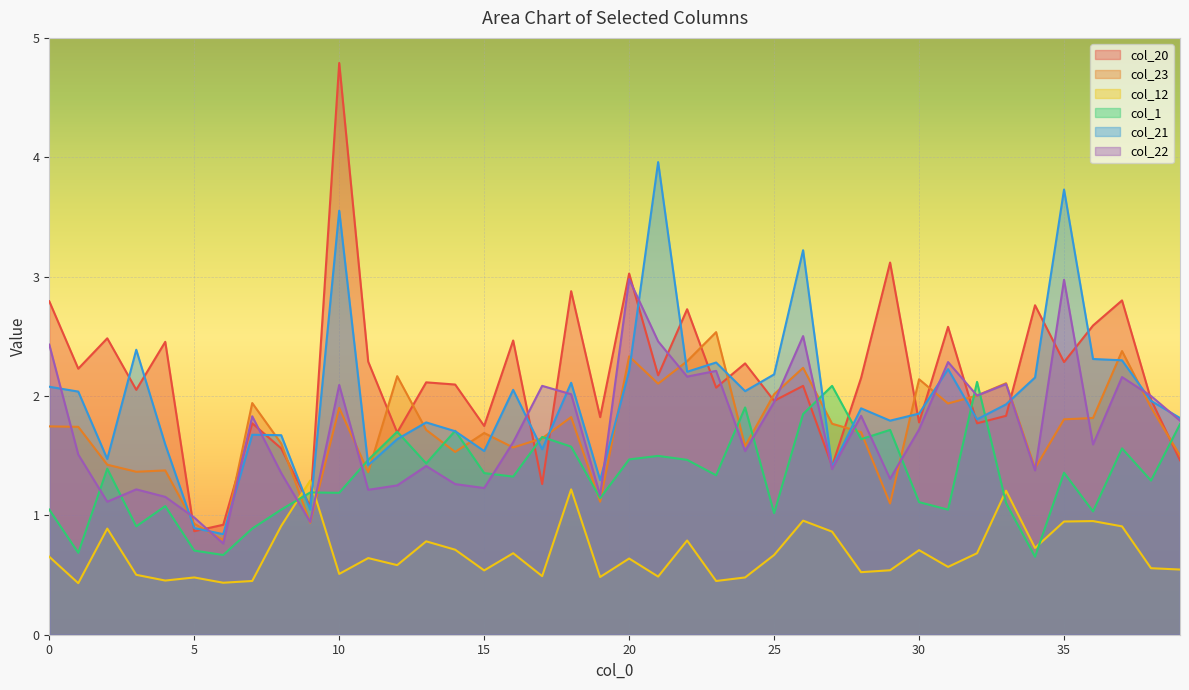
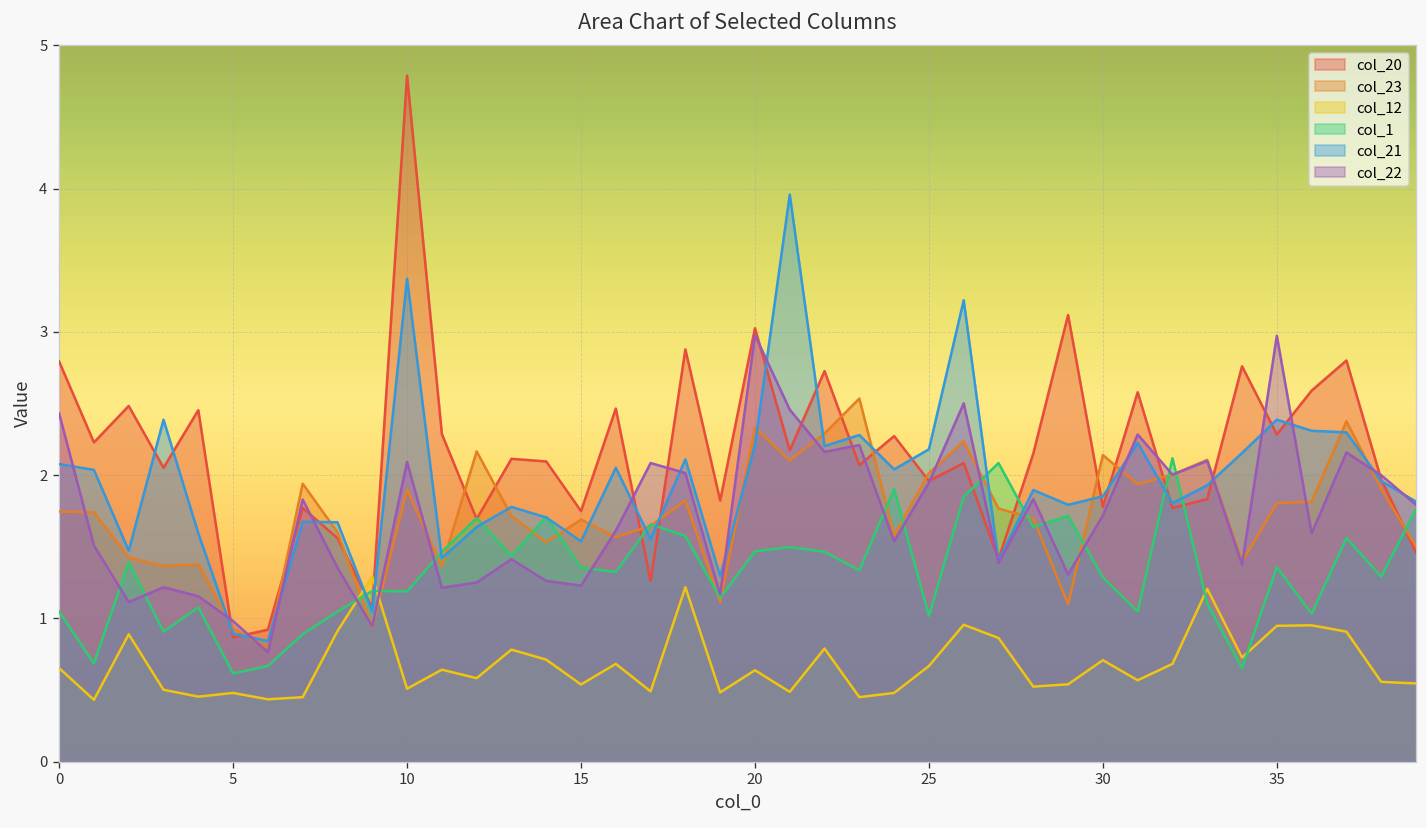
  {
    "col_1": {
      "0": 1.05,
-     "5": 0.70,
+     "5": 0.62,
      "10": 1.19,
      "15": 1.35,
      "20": 1.47,
      "25": 1.02,
-     "30": 1.11,
+     "30": 1.29,
      "35": 1.36
    },
    "col_21": {
      "0": 2.08,
      "5": 0.89,
-     "10": 3.55,
+     "10": 3.37,
      "15": 1.54,
      "20": 2.21,
      "25": 2.18,
      "30": 1.85,
-     "35": 3.73
+     "35": 2.39
    },
    "col_22": {
      "0": 2.43,
      "5": 0.98,
      "10": 2.09,
      "15": 1.23,
      "20": 2.98,
      "30": 1.72,
      "35": 2.97
    }
  }
